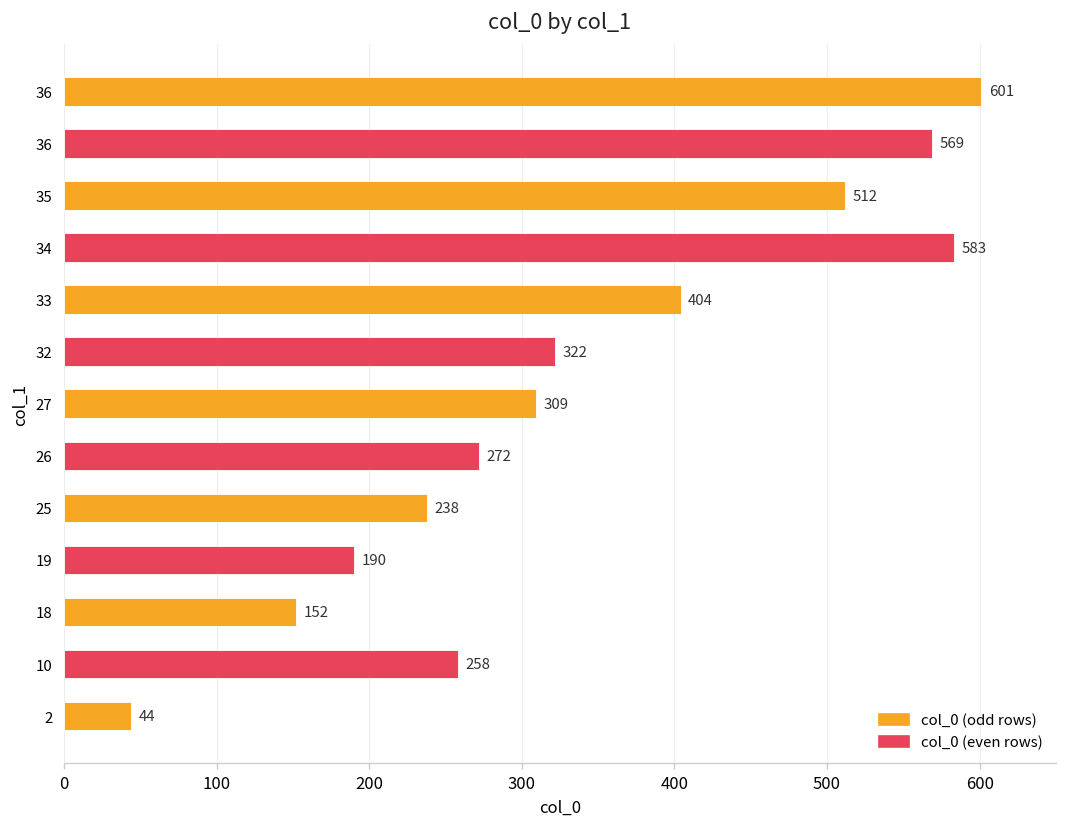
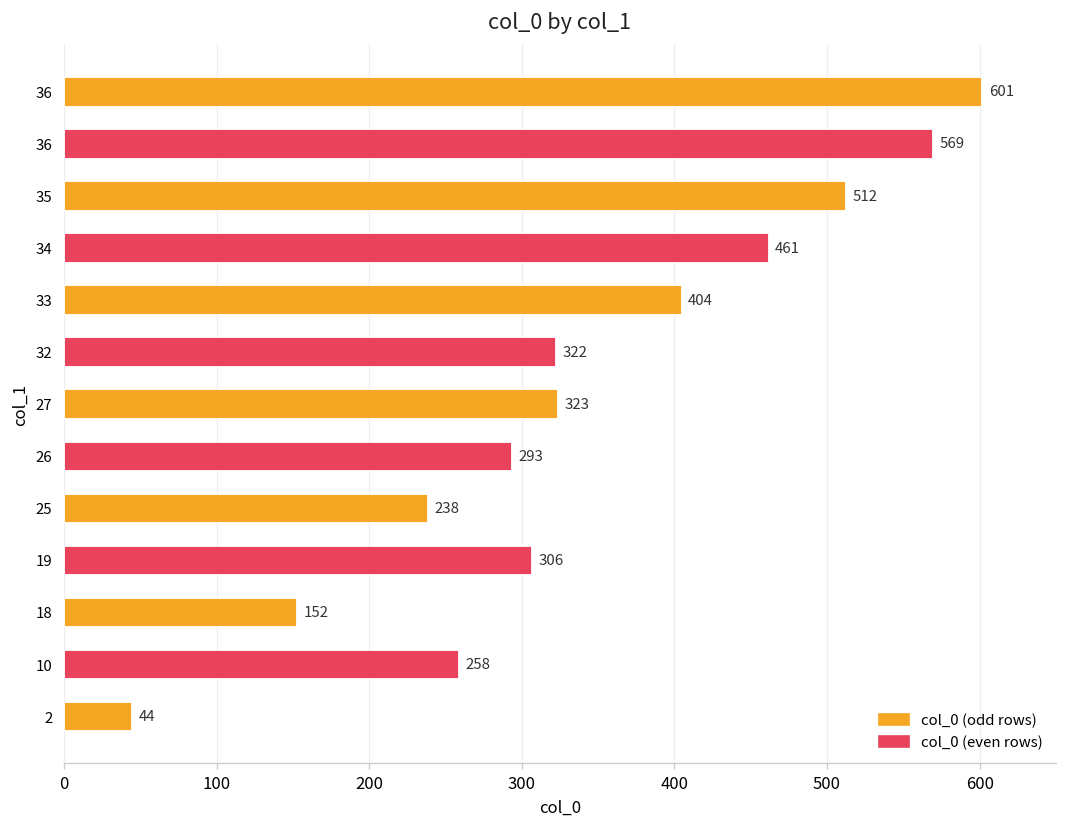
  {
    "35": 512,
-   "34": 583,
+   "34": 461,
    "33": 404,
    "32": 322,
-   "27": 309,
-   "26": 272,
+   "27": 323,
+   "26": 293,
    "25": 238,
-   "19": 190,
+   "19": 306,
    "18": 152,
    "10": 258,
    "2": 44
  }
